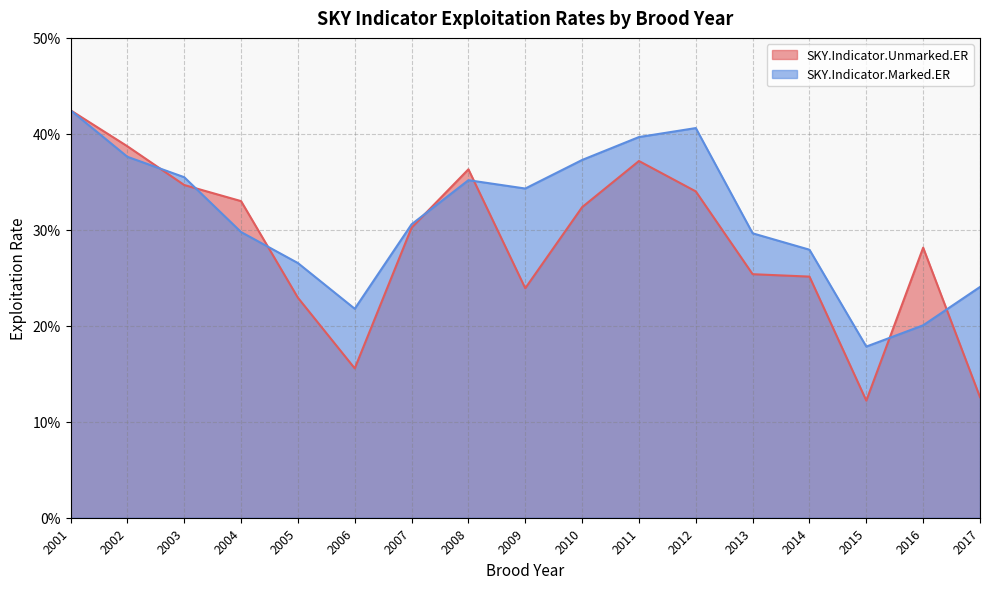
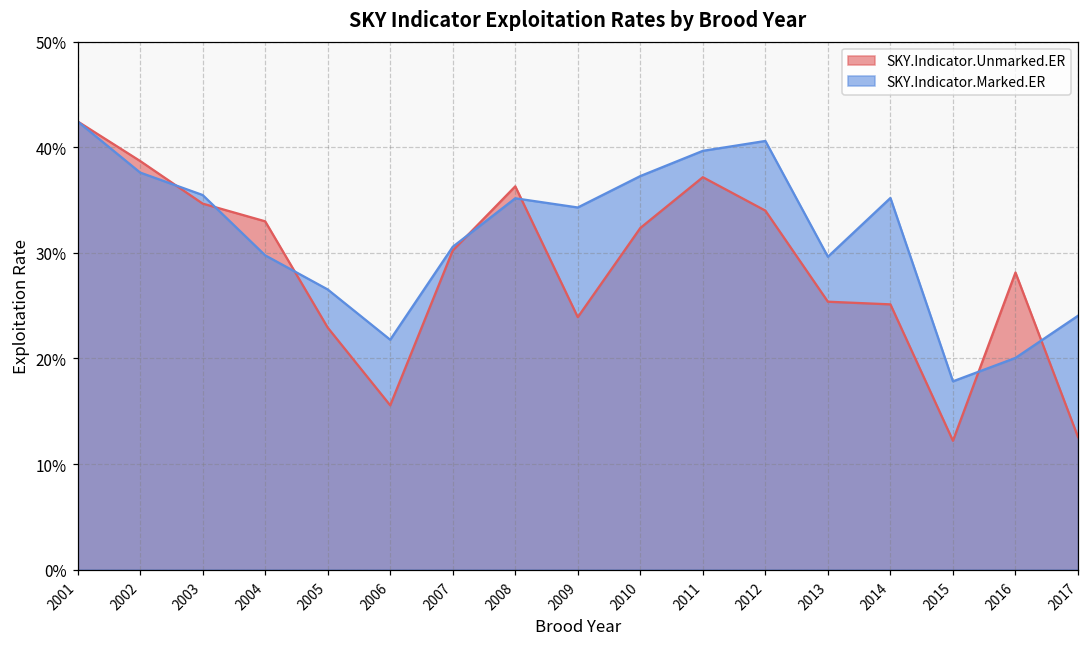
  {
    "SKY.Indicator.Unmarked.ER": {
      "2002": "39%",
      "2003": "35%",
      "2004": "33%",
      "2005": "23%",
      "2006": "16%",
      "2007": "30%",
      "2008": "36%",
      "2009": "24%",
      "2010": "32%",
      "2011": "37%",
      "2012": "34%",
      "2013": "25%",
      "2014": "25%",
      "2015": "12%",
      "2016": "28%",
      "2017": "13%"
    },
    "SKY.Indicator.Marked.ER": {
      "2002": "38%",
      "2003": "35%",
      "2004": "30%",
      "2005": "27%",
      "2006": "22%",
      "2007": "31%",
      "2008": "35%",
      "2009": "34%",
      "2010": "37%",
      "2011": "40%",
      "2012": "41%",
      "2013": "30%",
-     "2014": "28%",
+     "2014": "35%",
      "2015": "18%",
      "2016": "20%",
      "2017": "24%"
    }
  }
